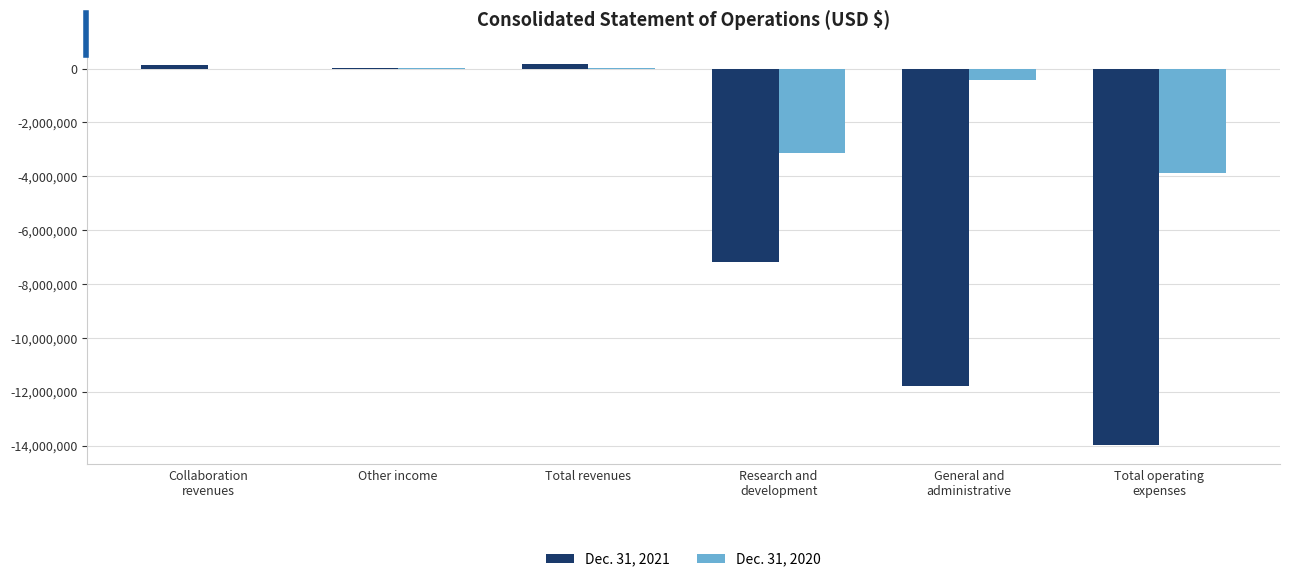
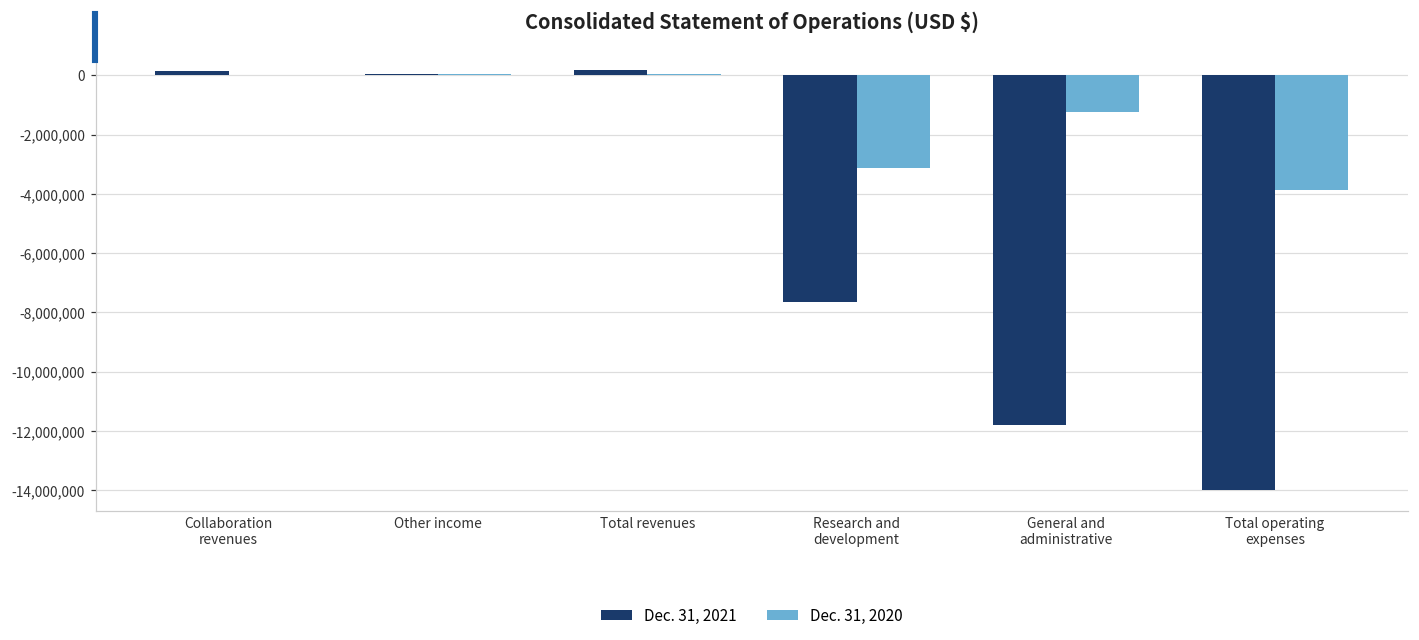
  {
    "Dec. 31, 2021": {
      "Collaboration revenues": "100,000",
      "Total revenues": "200,000",
-     "Research and development": "-7,200,000",
+     "Research and development": "-7,700,000",
      "General and administrative": "-11,800,000",
      "Total operating expenses": "-14,000,000"
    },
    "Dec. 31, 2020": {
      "Collaboration revenues": "0",
      "Research and development": "-3,100,000",
-     "General and administrative": "-400,000",
+     "General and administrative": "-1,200,000",
      "Total operating expenses": "-3,900,000"
    }
  }
